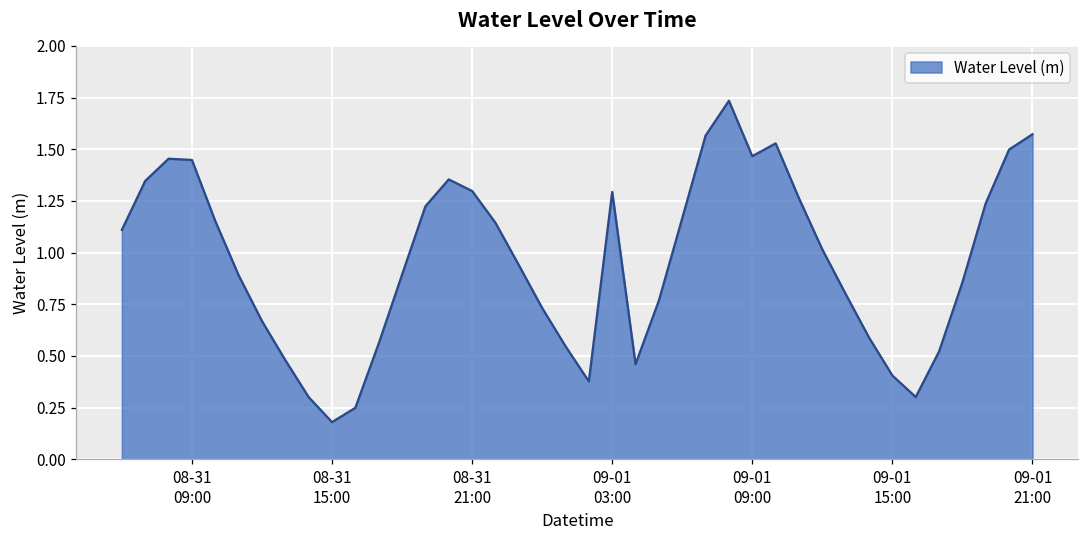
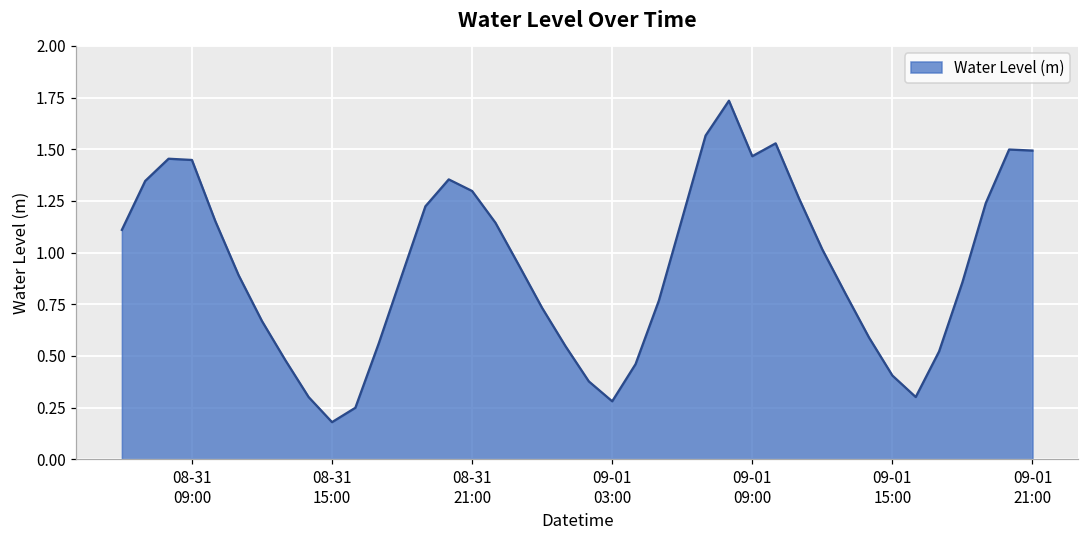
  {
    "08-31 09:00": 1.45,
    "08-31 15:00": 0.18,
    "08-31 21:00": 1.30,
-   "09-01 03:00": 1.29,
+   "09-01 03:00": 0.28,
    "09-01 09:00": 1.47,
    "09-01 15:00": 0.41,
-   "09-01 21:00": 1.57
+   "09-01 21:00": 1.49
  }
